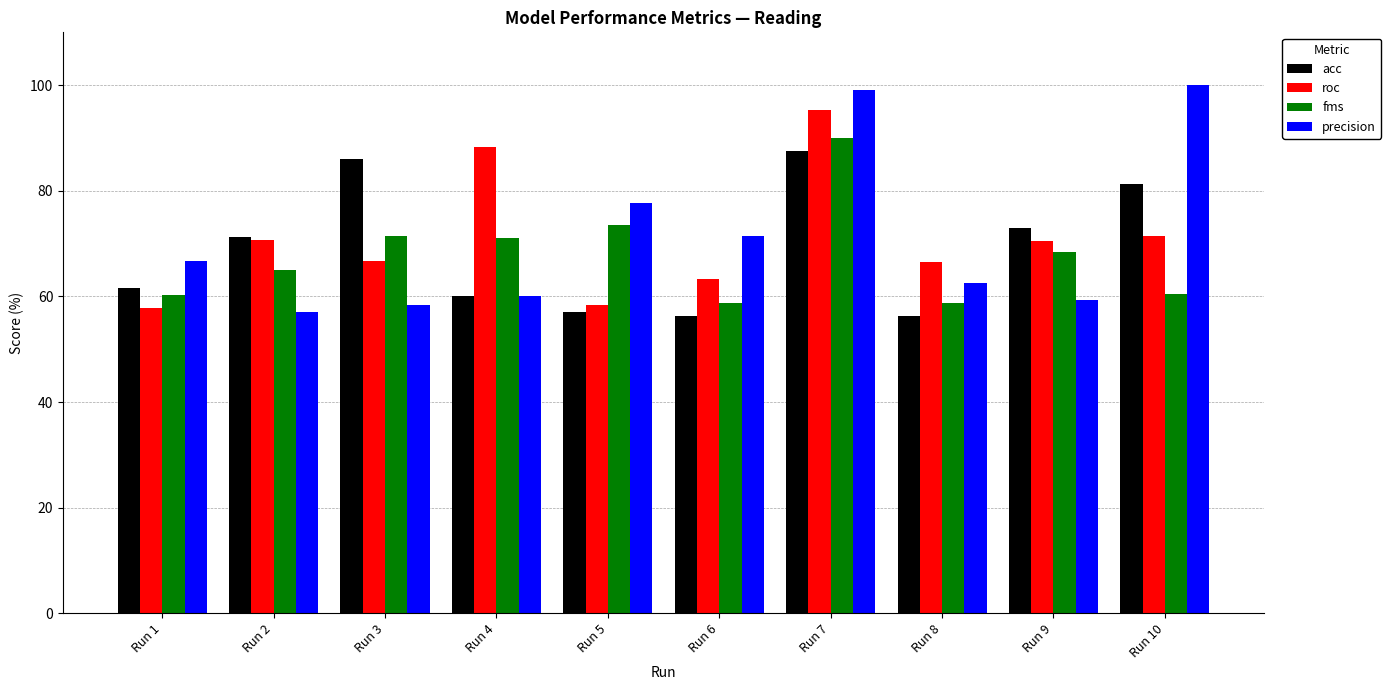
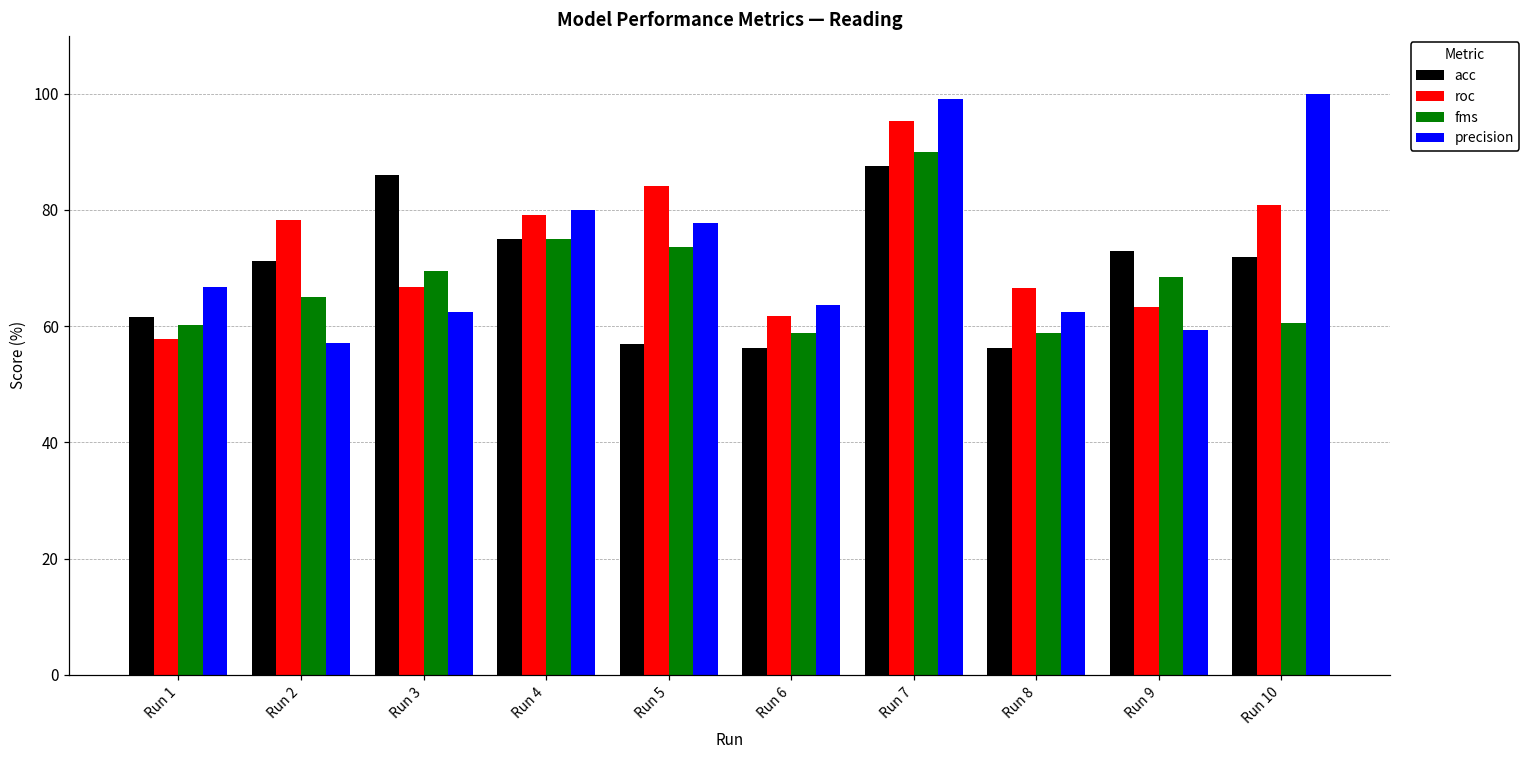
  {
    "acc": {
      "Run 1": 62,
      "Run 2": 71,
      "Run 3": 86,
-     "Run 4": 60,
+     "Run 4": 75,
      "Run 5": 57,
      "Run 6": 56,
      "Run 7": 88,
      "Run 8": 56,
      "Run 9": 73,
-     "Run 10": 81
+     "Run 10": 72
    },
    "roc": {
      "Run 1": 58,
-     "Run 2": 71,
+     "Run 2": 78,
      "Run 3": 67,
-     "Run 4": 88,
-     "Run 5": 58,
-     "Run 6": 63,
+     "Run 4": 79,
+     "Run 5": 84,
+     "Run 6": 62,
      "Run 7": 95,
      "Run 8": 67,
-     "Run 9": 70,
-     "Run 10": 71
+     "Run 9": 63,
+     "Run 10": 81
    },
    "fms": {
      "Run 1": 60,
      "Run 2": 65,
-     "Run 3": 71,
-     "Run 4": 71,
+     "Run 3": 69,
+     "Run 4": 75,
      "Run 5": 74,
      "Run 6": 59,
      "Run 7": 90,
      "Run 8": 59,
      "Run 9": 69,
      "Run 10": 61
    },
    "precision": {
      "Run 1": 67,
      "Run 2": 57,
-     "Run 3": 58,
-     "Run 4": 60,
+     "Run 3": 63,
+     "Run 4": 80,
      "Run 5": 78,
-     "Run 6": 71,
+     "Run 6": 64,
      "Run 7": 99,
      "Run 8": 63,
      "Run 9": 59,
      "Run 10": 100
    }
  }
